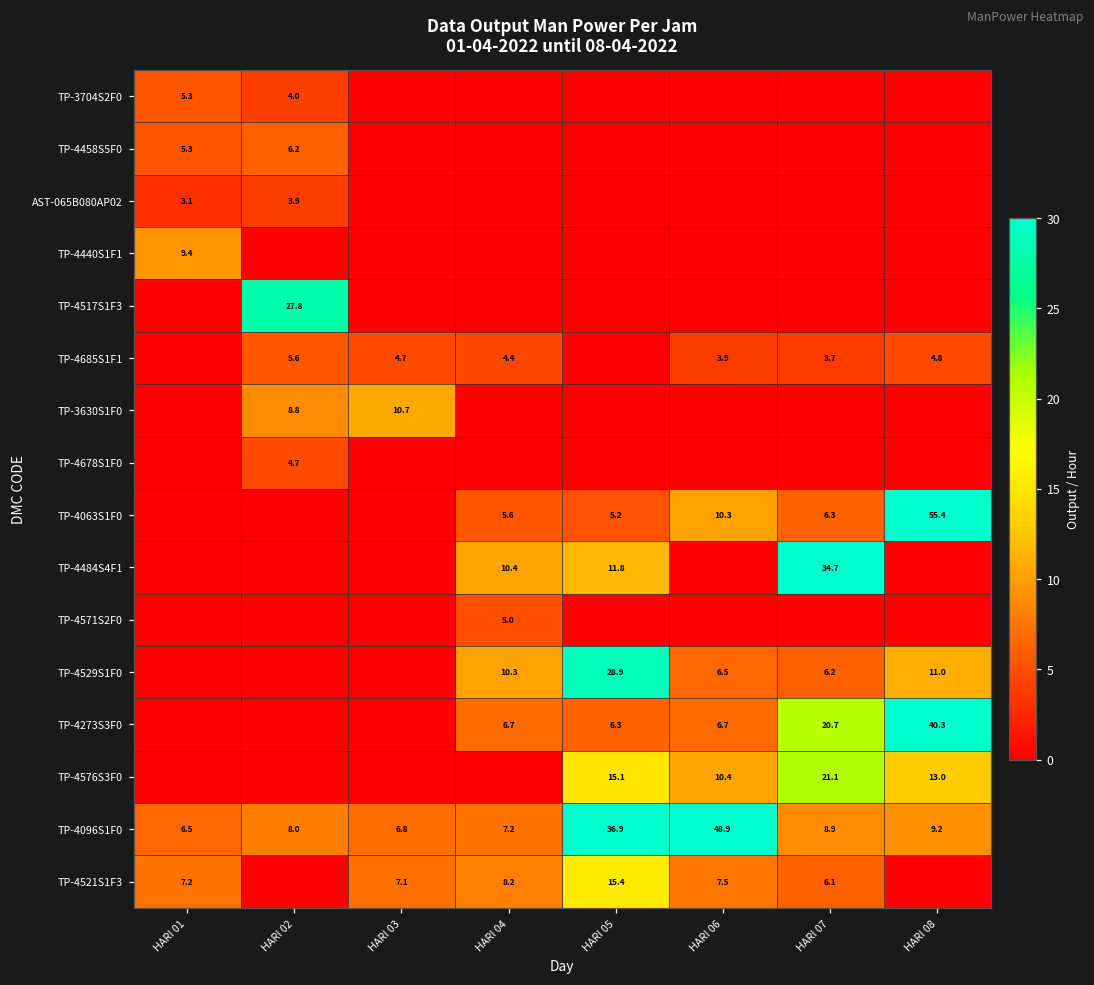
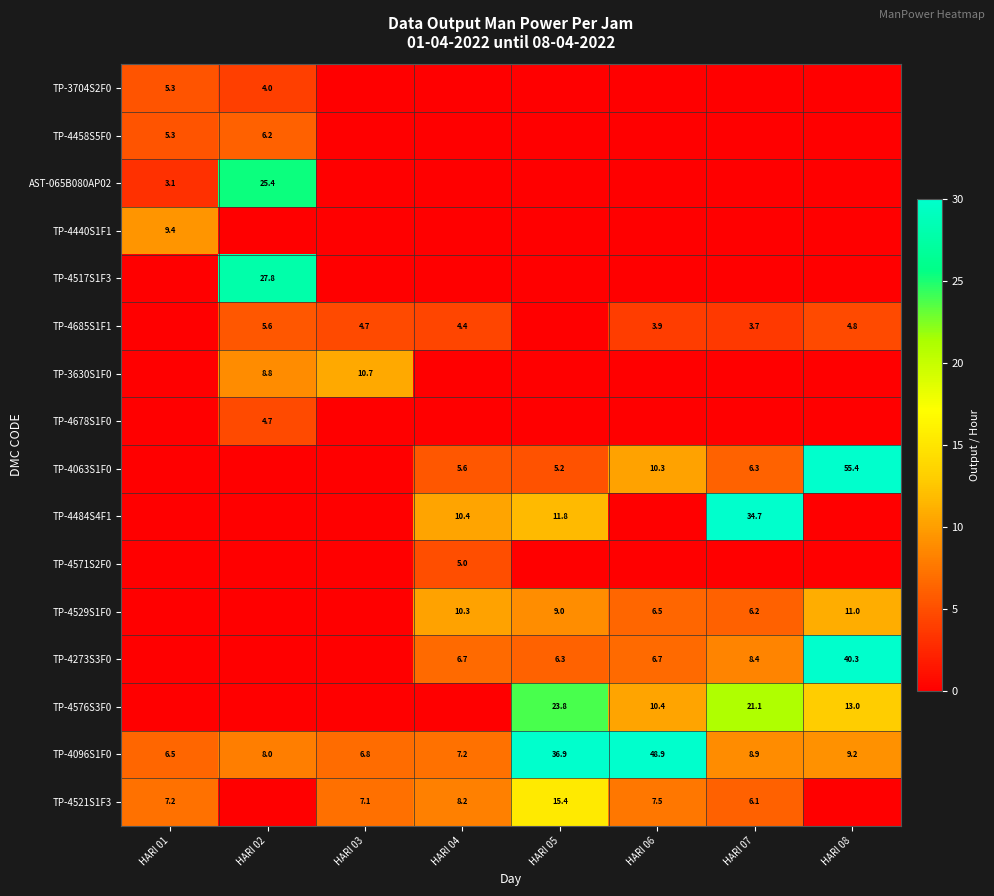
  {
    "TP-3704S2F0": {
      "HARI 01": 5.3,
      "HARI 02": 4.0
    },
    "TP-4458S5F0": {
      "HARI 01": 5.3,
      "HARI 02": 6.2
    },
    "AST-065B080AP02": {
      "HARI 01": 3.1,
-     "HARI 02": 3.9
+     "HARI 02": 25.4
    },
    "TP-4440S1F1": {
      "HARI 01": 9.4
    },
    "TP-4517S1F3": {
      "HARI 02": 27.8
    },
    "TP-4685S1F1": {
      "HARI 02": 5.6,
      "HARI 03": 4.7,
      "HARI 04": 4.4,
      "HARI 06": 3.9,
      "HARI 07": 3.7,
      "HARI 08": 4.8
    },
    "TP-3630S1F0": {
      "HARI 02": 8.8,
      "HARI 03": 10.7
    },
    "TP-4678S1F0": {
      "HARI 02": 4.7
    },
    "TP-4063S1F0": {
      "HARI 04": 5.6,
      "HARI 05": 5.2,
      "HARI 06": 10.3,
      "HARI 07": 6.3,
      "HARI 08": 55.4
    },
    "TP-4484S4F1": {
      "HARI 04": 10.4,
      "HARI 05": 11.8,
      "HARI 07": 34.7
    },
    "TP-4571S2F0": {
      "HARI 04": 5.0
    },
    "TP-4529S1F0": {
      "HARI 04": 10.3,
-     "HARI 05": 28.9,
+     "HARI 05": 9.0,
      "HARI 06": 6.5,
      "HARI 07": 6.2,
      "HARI 08": 11.0
    },
    "TP-4273S3F0": {
      "HARI 04": 6.7,
      "HARI 05": 6.3,
      "HARI 06": 6.7,
-     "HARI 07": 20.7,
+     "HARI 07": 8.4,
      "HARI 08": 40.3
    },
    "TP-4576S3F0": {
-     "HARI 05": 15.1,
+     "HARI 05": 23.8,
      "HARI 06": 10.4,
      "HARI 07": 21.1,
      "HARI 08": 13.0
    },
    "TP-4096S1F0": {
      "HARI 01": 6.5,
      "HARI 02": 8.0,
      "HARI 03": 6.8,
      "HARI 04": 7.2,
      "HARI 05": 36.9,
      "HARI 06": 48.9,
      "HARI 07": 8.9,
      "HARI 08": 9.2
    },
    "TP-4521S1F3": {
      "HARI 01": 7.2,
      "HARI 03": 7.1,
      "HARI 04": 8.2,
      "HARI 05": 15.4,
      "HARI 06": 7.5,
      "HARI 07": 6.1
    }
  }
